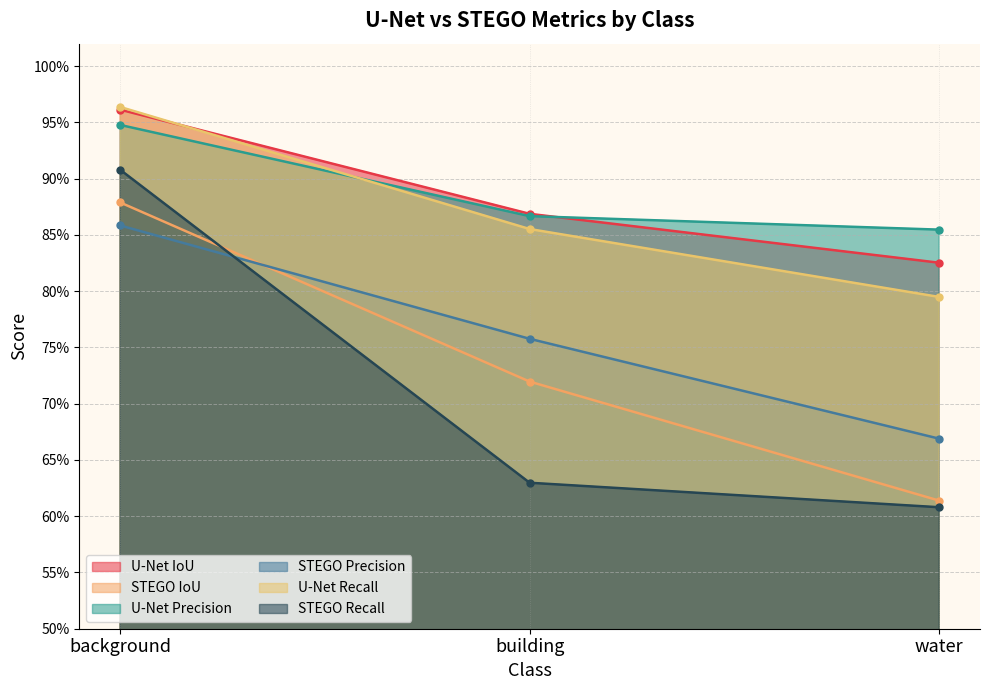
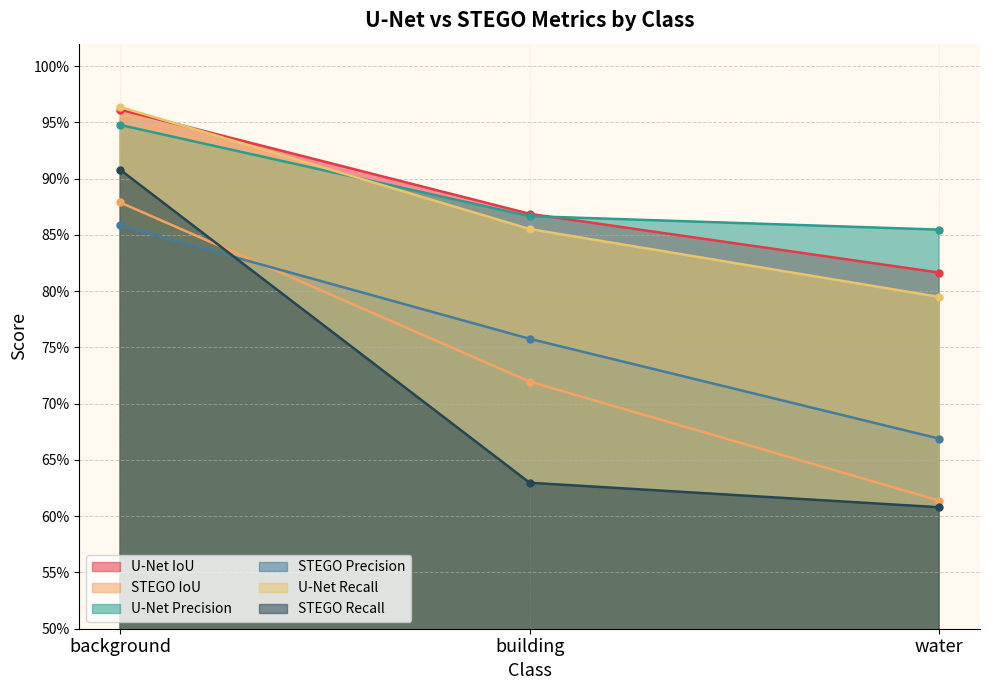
  {
    "U-Net IoU": {
      "background": "96.1%",
-     "water": "82.5%"
+     "water": "81.7%"
    },
    "STEGO Recall": {
      "background": "90.8%",
      "building": "63.0%",
      "water": "60.8%"
    }
  }
